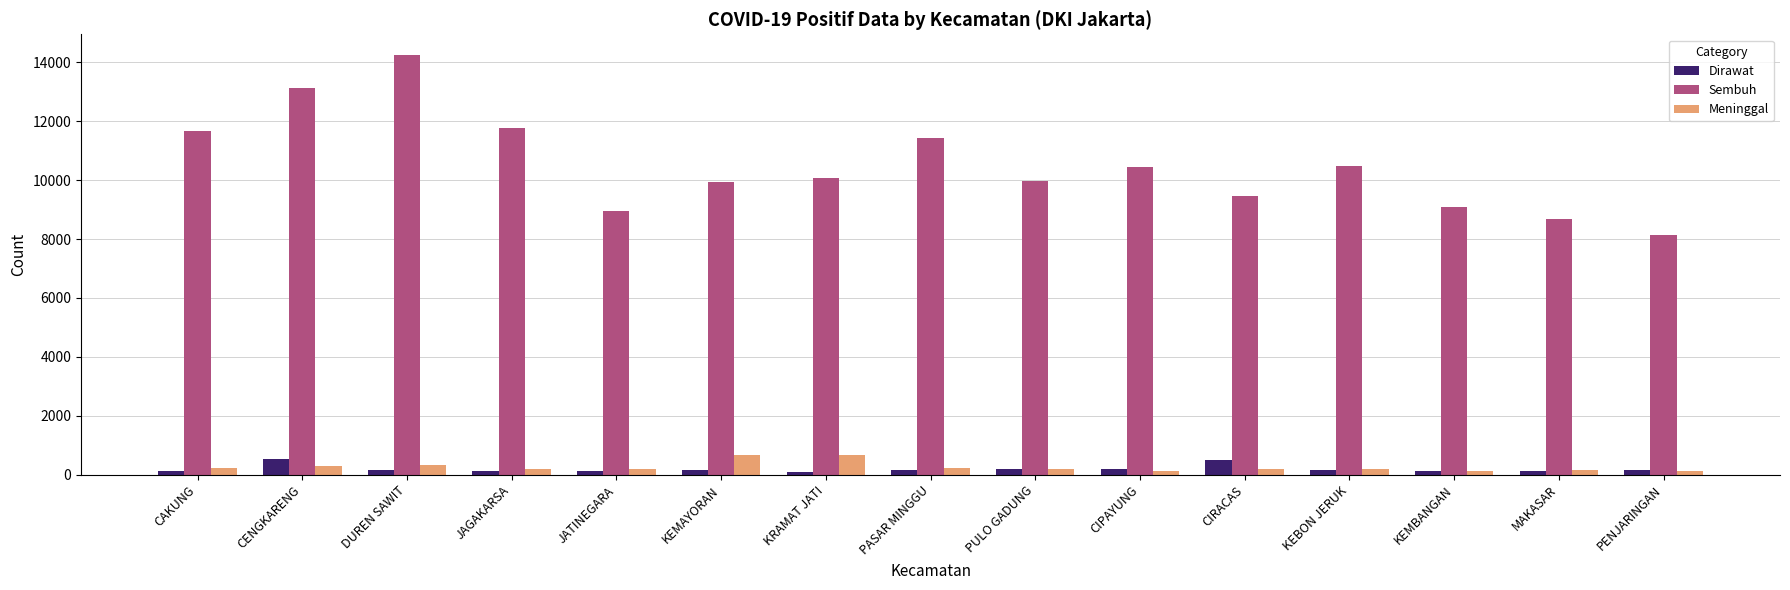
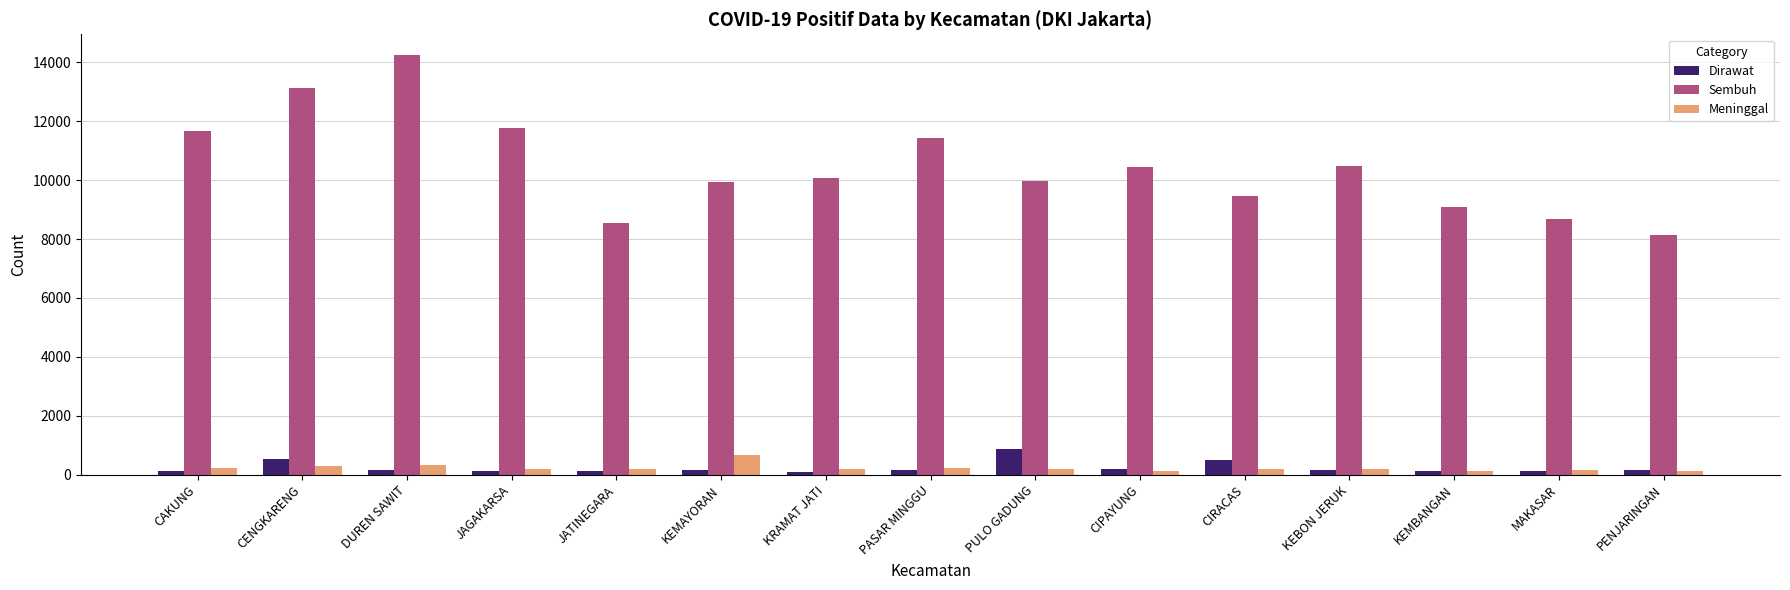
  {
    "Dirawat": {
      "CAKUNG": 100,
      "CENGKARENG": 500,
      "DUREN SAWIT": 200,
      "JAGAKARSA": 100,
      "JATINEGARA": 100,
      "KEMAYORAN": 200,
      "KRAMAT JATI": 100,
      "PASAR MINGGU": 200,
-     "PULO GADUNG": 200,
+     "PULO GADUNG": 900,
      "CIPAYUNG": 200,
      "CIRACAS": 500,
      "KEBON JERUK": 200,
      "KEMBANGAN": 100,
      "MAKASAR": 100,
      "PENJARINGAN": 200
    },
    "Sembuh": {
      "CAKUNG": 11700,
      "CENGKARENG": 13100,
      "DUREN SAWIT": 14200,
      "JAGAKARSA": 11800,
-     "JATINEGARA": 8900,
+     "JATINEGARA": 8500,
      "KEMAYORAN": 9900,
      "KRAMAT JATI": 10100,
      "PASAR MINGGU": 11400,
      "PULO GADUNG": 10000,
      "CIPAYUNG": 10400,
      "CIRACAS": 9500,
      "KEBON JERUK": 10500,
      "KEMBANGAN": 9100,
      "MAKASAR": 8700,
      "PENJARINGAN": 8100
    },
    "Meninggal": {
      "CAKUNG": 200,
      "CENGKARENG": 300,
      "DUREN SAWIT": 300,
      "JAGAKARSA": 200,
      "JATINEGARA": 200,
      "KEMAYORAN": 700,
-     "KRAMAT JATI": 700,
+     "KRAMAT JATI": 200,
      "PASAR MINGGU": 200,
      "PULO GADUNG": 200,
      "CIPAYUNG": 100,
      "CIRACAS": 200,
      "KEBON JERUK": 200,
      "KEMBANGAN": 100,
      "MAKASAR": 200,
      "PENJARINGAN": 100
    }
  }
